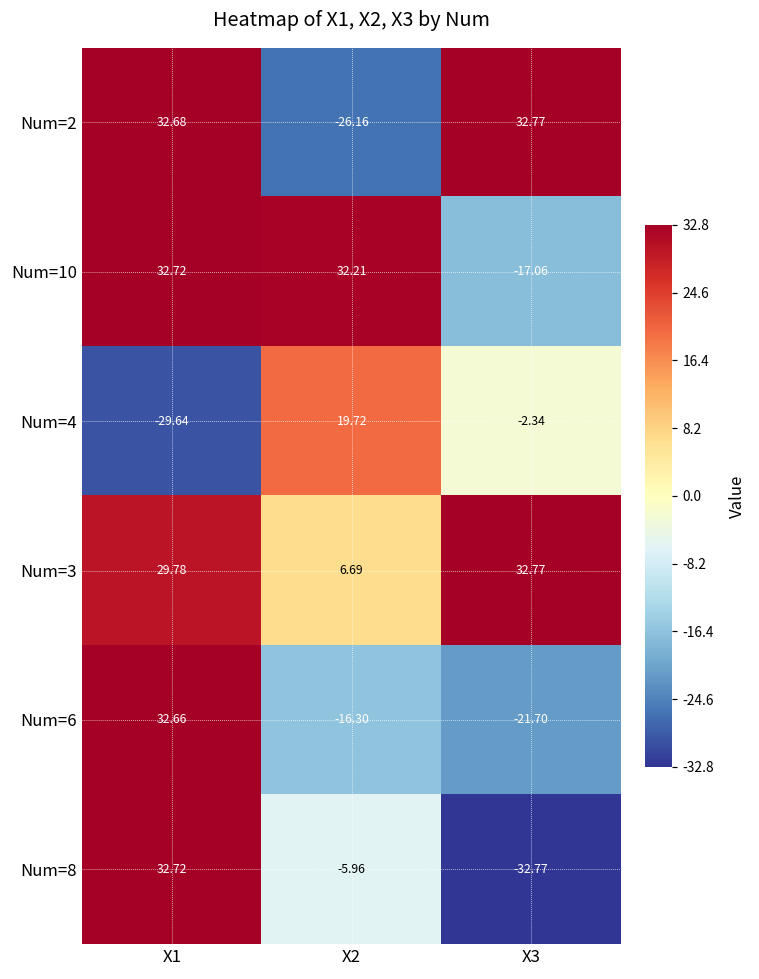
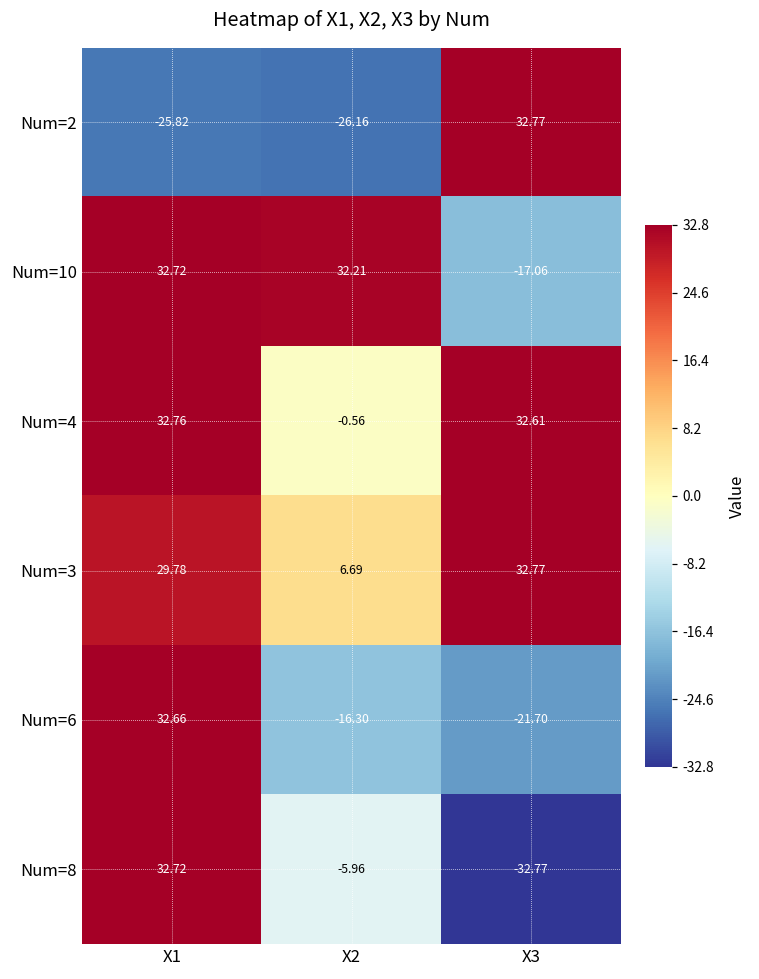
  {
    "Num=2": {
-     "X1": 32.68,
+     "X1": -25.82,
      "X2": -26.16,
      "X3": 32.77
    },
    "Num=10": {
      "X1": 32.72,
      "X2": 32.21,
      "X3": -17.06
    },
    "Num=4": {
-     "X1": -29.64,
-     "X2": 19.72,
-     "X3": -2.34
+     "X1": 32.76,
+     "X2": -0.56,
+     "X3": 32.61
    },
    "Num=3": {
      "X1": 29.78,
      "X2": 6.69,
      "X3": 32.77
    },
    "Num=6": {
      "X1": 32.66,
      "X2": -16.30,
      "X3": -21.70
    },
    "Num=8": {
      "X1": 32.72,
      "X2": -5.96,
      "X3": -32.77
    }
  }
